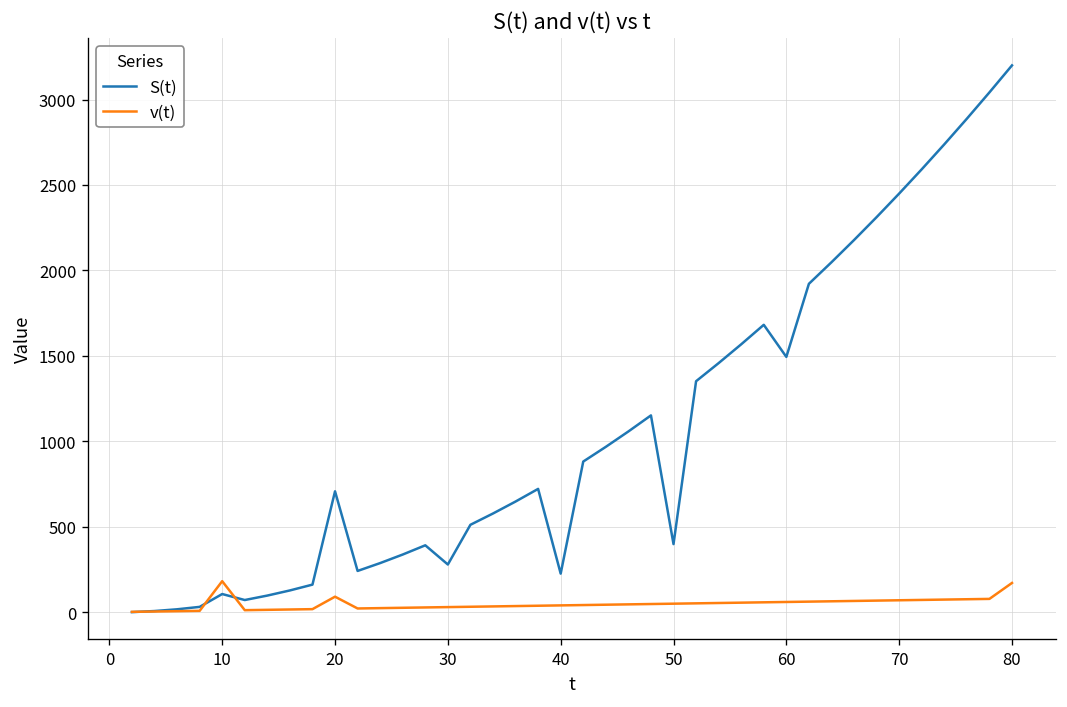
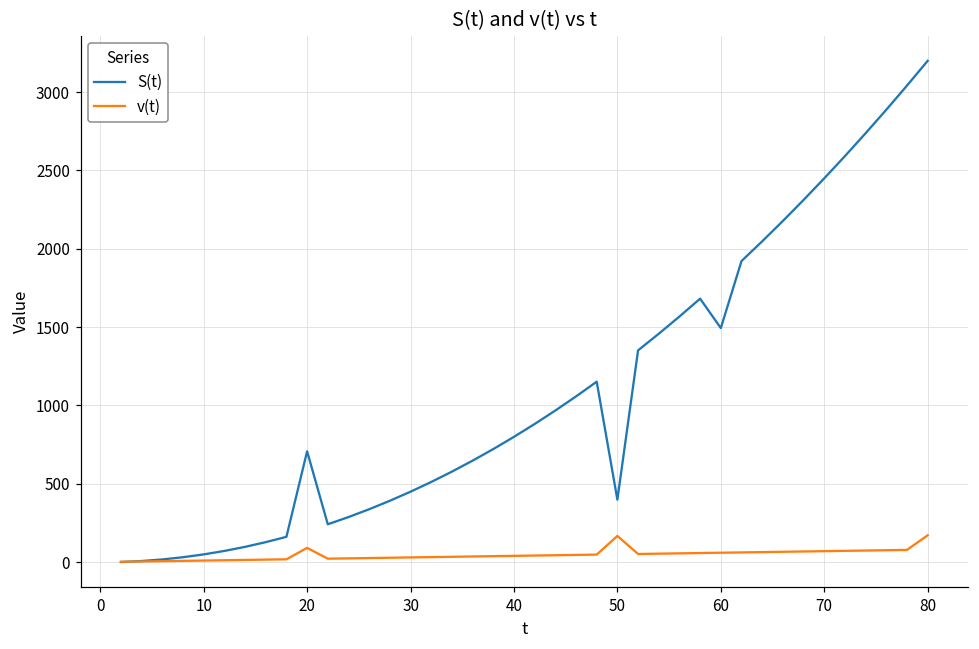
  {
    "S(t)": {
-     "10": 110,
+     "10": 50,
      "20": 710,
-     "30": 280,
-     "40": 230,
+     "30": 450,
+     "40": 800,
      "50": 400,
      "60": 1490,
      "70": 2450,
      "80": 3200
    },
    "v(t)": {
-     "10": 180,
+     "10": 10,
      "20": 90,
      "30": 30,
      "40": 40,
-     "50": 50,
+     "50": 170,
      "60": 60,
      "70": 70,
      "80": 170
    }
  }
